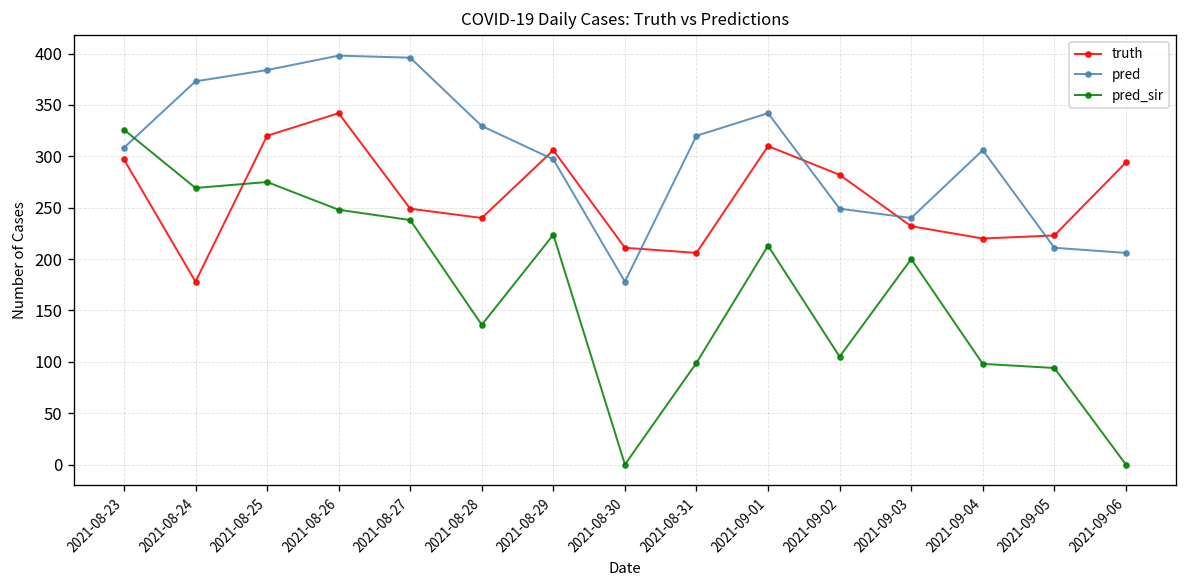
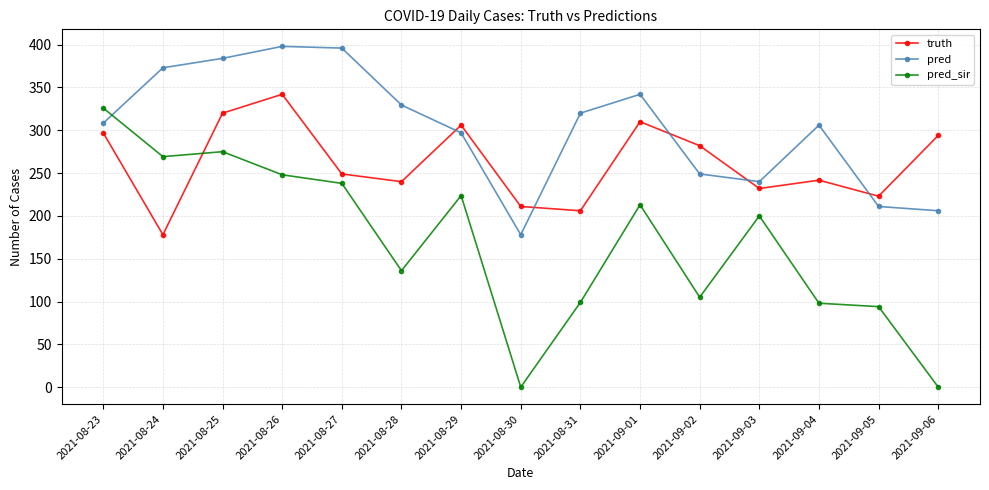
  {
    "truth": {
      "2021-08-23": 300,
      "2021-08-24": 180,
      "2021-08-25": 320,
      "2021-08-26": 340,
      "2021-08-27": 250,
      "2021-08-28": 240,
      "2021-08-29": 310,
      "2021-08-30": 210,
      "2021-08-31": 210,
      "2021-09-01": 310,
      "2021-09-02": 280,
      "2021-09-03": 230,
-     "2021-09-04": 220,
+     "2021-09-04": 240,
      "2021-09-05": 220,
      "2021-09-06": 290
    },
    "pred": {
      "2021-08-23": 310,
      "2021-08-24": 370,
      "2021-08-25": 380,
      "2021-08-26": 400,
      "2021-08-27": 400,
      "2021-08-28": 330,
      "2021-08-29": 300,
      "2021-08-30": 180,
      "2021-08-31": 320,
      "2021-09-01": 340,
      "2021-09-02": 250,
      "2021-09-03": 240,
      "2021-09-04": 310,
      "2021-09-05": 210,
      "2021-09-06": 210
    },
    "pred_sir": {
      "2021-08-23": 330,
      "2021-08-24": 270,
      "2021-08-25": 280,
      "2021-08-26": 250,
      "2021-08-27": 240,
      "2021-08-28": 140,
      "2021-08-29": 220,
      "2021-08-30": 0,
      "2021-08-31": 100,
      "2021-09-01": 210,
      "2021-09-02": 110,
      "2021-09-03": 200,
      "2021-09-04": 100,
      "2021-09-05": 90,
      "2021-09-06": 0
    }
  }
